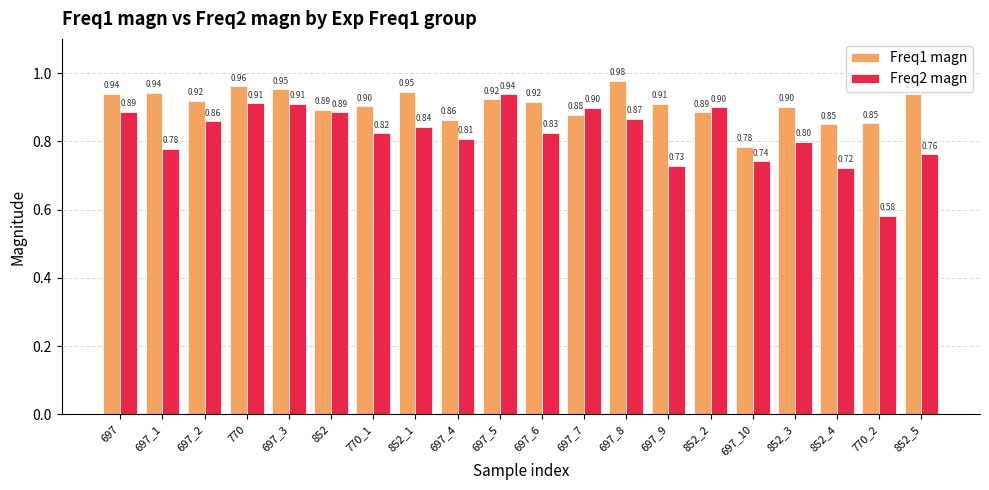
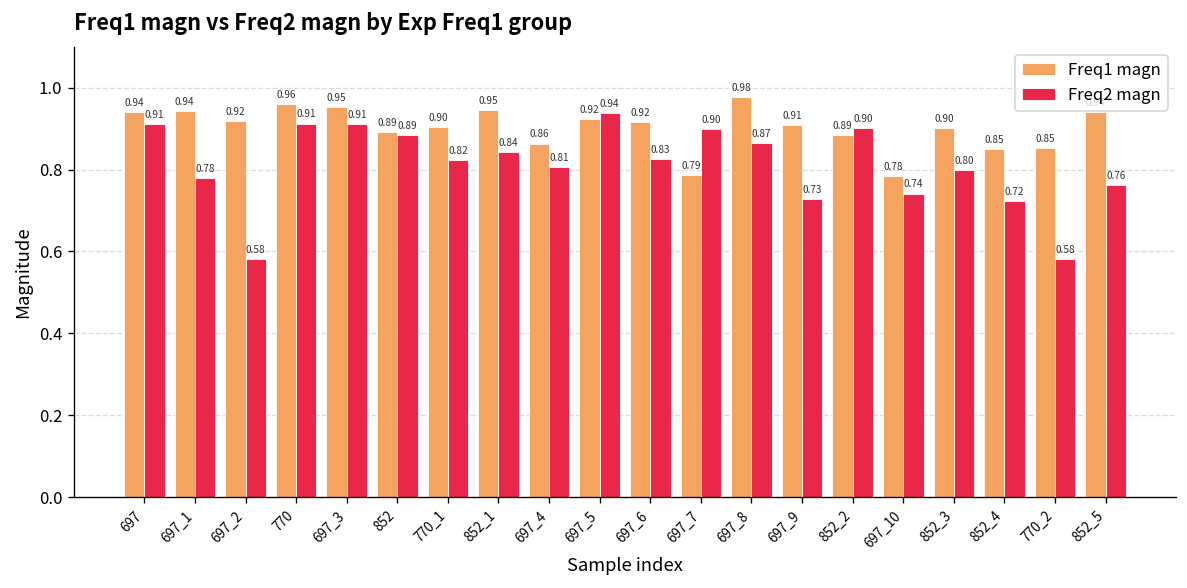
  {
    "Freq1 magn": {
      "697": 0.94,
      "697_1": 0.94,
      "697_2": 0.92,
      "770": 0.96,
      "697_3": 0.95,
      "852": 0.89,
      "770_1": 0.90,
      "852_1": 0.95,
      "697_4": 0.86,
      "697_5": 0.92,
      "697_6": 0.92,
-     "697_7": 0.88,
+     "697_7": 0.79,
      "697_8": 0.98,
      "697_9": 0.91,
      "852_2": 0.89,
      "697_10": 0.78,
      "852_3": 0.90,
      "852_4": 0.85,
      "770_2": 0.85
    },
    "Freq2 magn": {
-     "697": 0.89,
+     "697": 0.91,
      "697_1": 0.78,
-     "697_2": 0.86,
+     "697_2": 0.58,
      "770": 0.91,
      "697_3": 0.91,
      "852": 0.89,
      "770_1": 0.82,
      "852_1": 0.84,
      "697_4": 0.81,
      "697_5": 0.94,
      "697_6": 0.83,
      "697_7": 0.90,
      "697_8": 0.87,
      "697_9": 0.73,
      "852_2": 0.90,
      "697_10": 0.74,
      "852_3": 0.80,
      "852_4": 0.72,
      "770_2": 0.58,
      "852_5": 0.76
    }
  }
